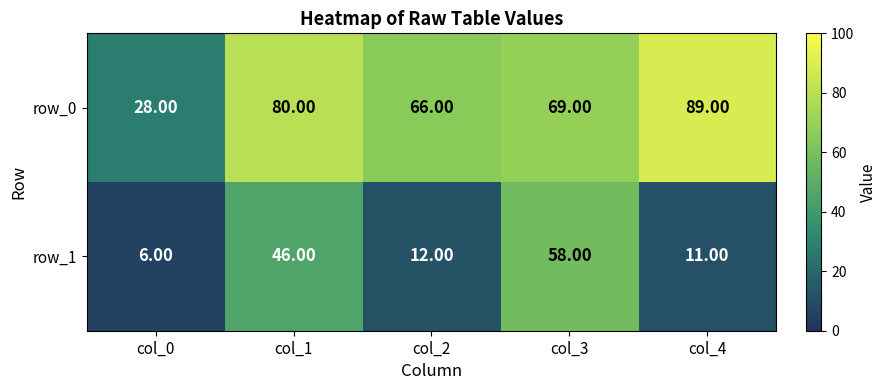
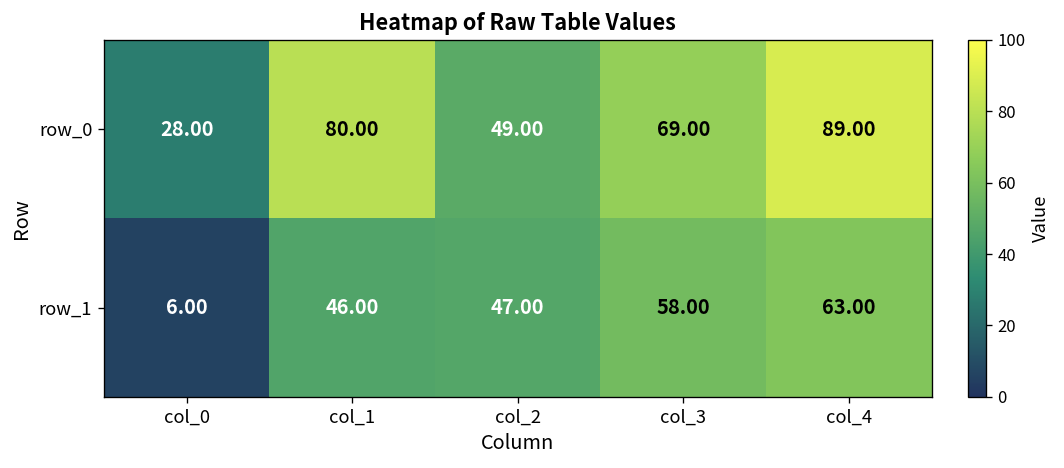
  {
    "row_0": {
      "col_0": 28.00,
      "col_1": 80.00,
-     "col_2": 66.00,
+     "col_2": 49.00,
      "col_3": 69.00,
      "col_4": 89.00
    },
    "row_1": {
      "col_0": 6.00,
      "col_1": 46.00,
-     "col_2": 12.00,
+     "col_2": 47.00,
      "col_3": 58.00,
-     "col_4": 11.00
+     "col_4": 63.00
    }
  }
